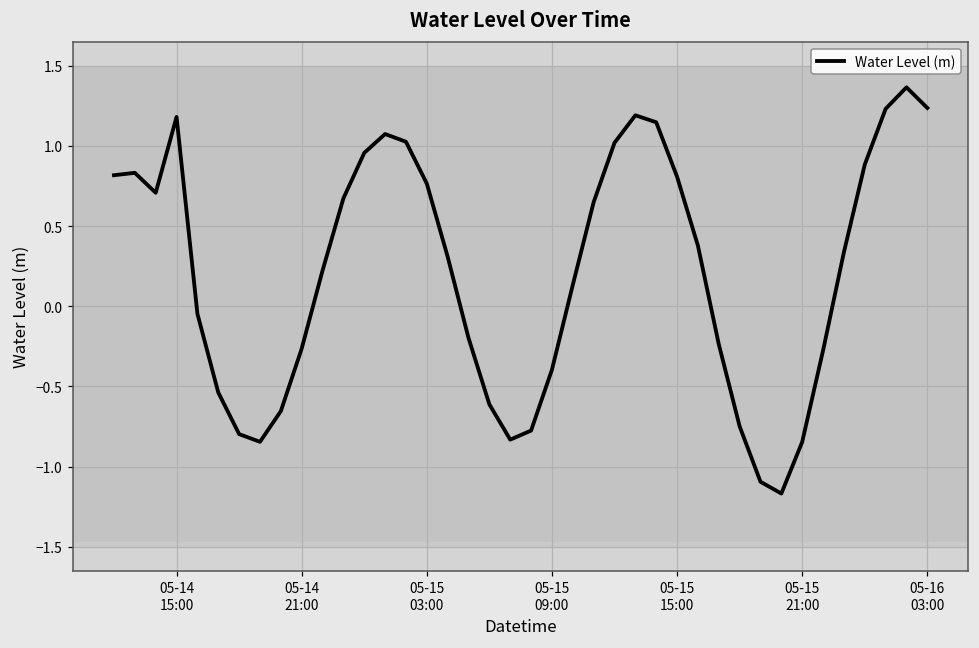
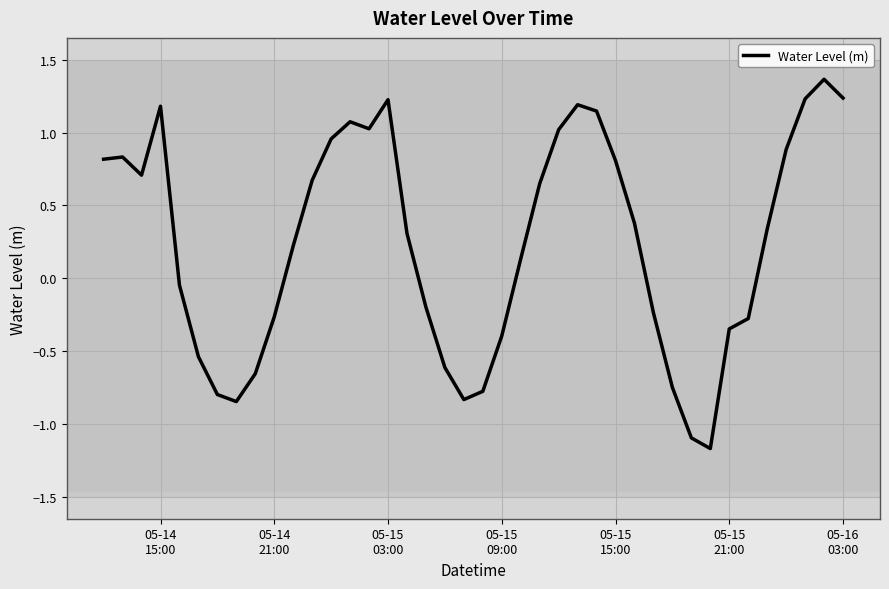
  {
    "05-14 15:00": 1.18,
    "05-14 21:00": -0.26,
-   "05-15 03:00": 0.76,
+   "05-15 03:00": 1.23,
    "05-15 09:00": -0.40,
    "05-15 15:00": 0.81,
-   "05-15 21:00": -0.85,
+   "05-15 21:00": -0.35,
    "05-16 03:00": 1.24
  }
